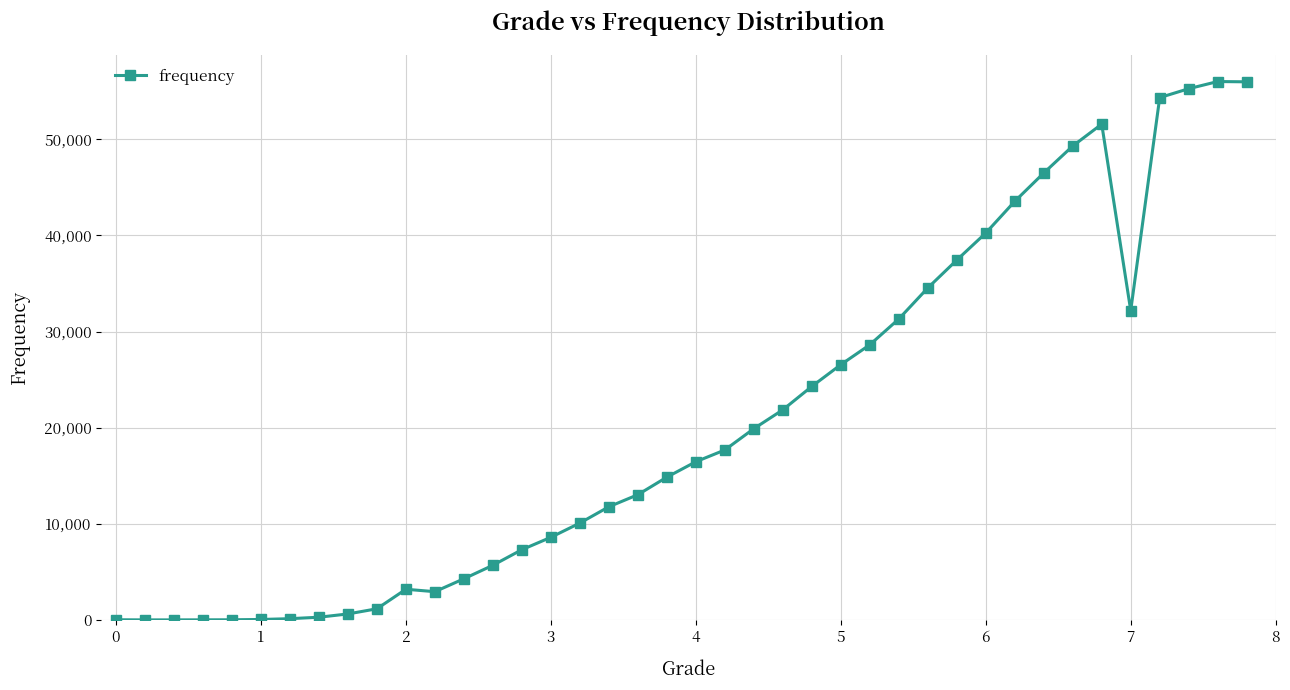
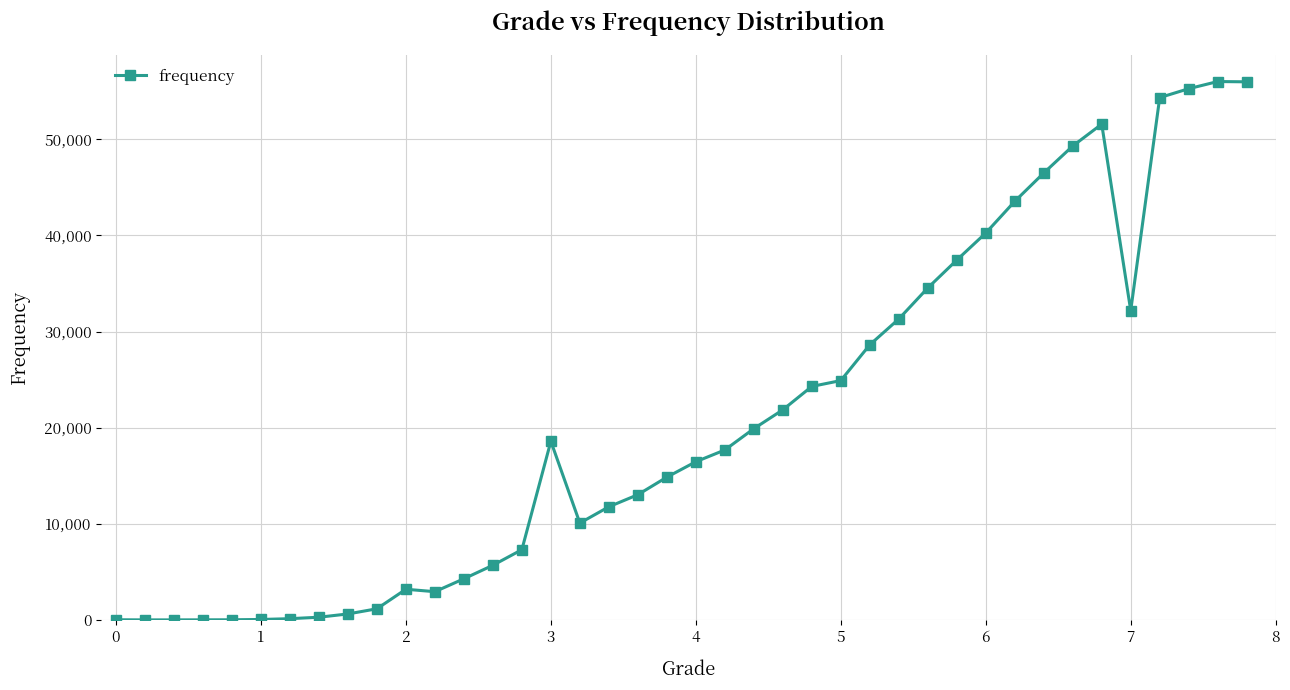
  {
    "0": "0",
    "1": "0",
    "2": "3,000",
-   "3": "9,000",
+   "3": "19,000",
    "4": "16,000",
-   "5": "27,000",
+   "5": "25,000",
    "6": "40,000",
    "7": "32,000"
  }
